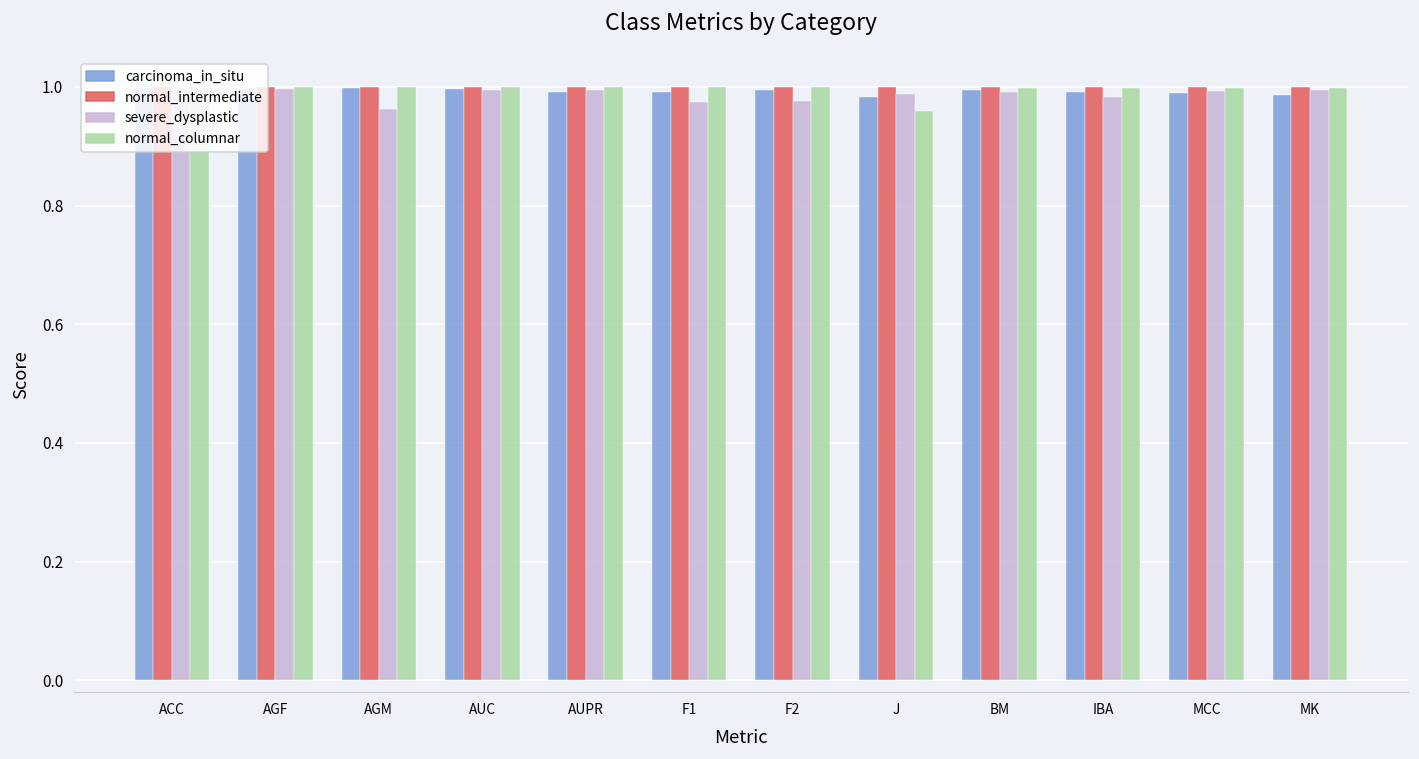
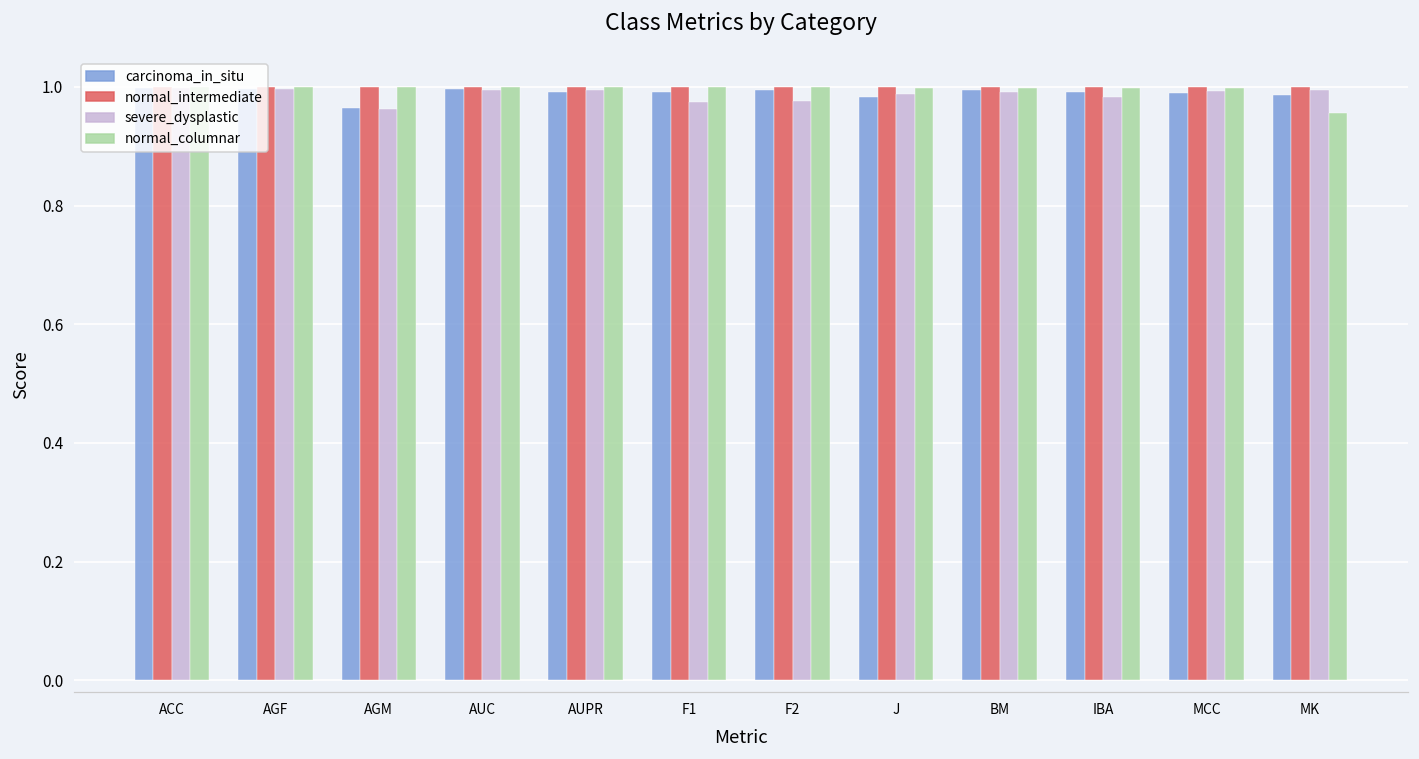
  {
    "carcinoma_in_situ": {
-     "AGM": 1.00,
+     "AGM": 0.96,
      "AUC": 1.00,
      "AUPR": 0.99,
      "F1": 0.99,
      "F2": 0.99,
      "J": 0.98,
      "BM": 0.99,
      "IBA": 0.99,
      "MCC": 0.99,
      "MK": 0.99
    },
    "normal_intermediate": {
      "AGM": 1.00,
      "AUC": 1.00,
      "AUPR": 1.00,
      "F1": 1.00,
      "F2": 1.00,
      "J": 1.00,
      "BM": 1.00,
      "IBA": 1.00,
      "MCC": 1.00,
      "MK": 1.00
    },
    "severe_dysplastic": {
      "AGF": 1.00,
      "AGM": 0.96,
      "AUC": 1.00,
      "AUPR": 0.99,
      "F1": 0.97,
      "F2": 0.98,
      "J": 0.99,
      "BM": 0.99,
      "IBA": 0.98,
      "MCC": 0.99,
      "MK": 1.00
    },
    "normal_columnar": {
      "AGF": 1.00,
      "AGM": 1.00,
      "AUC": 1.00,
      "AUPR": 1.00,
      "F1": 1.00,
      "F2": 1.00,
-     "J": 0.96,
+     "J": 1.00,
      "BM": 1.00,
      "IBA": 1.00,
      "MCC": 1.00,
-     "MK": 1.00
+     "MK": 0.96
    }
  }
